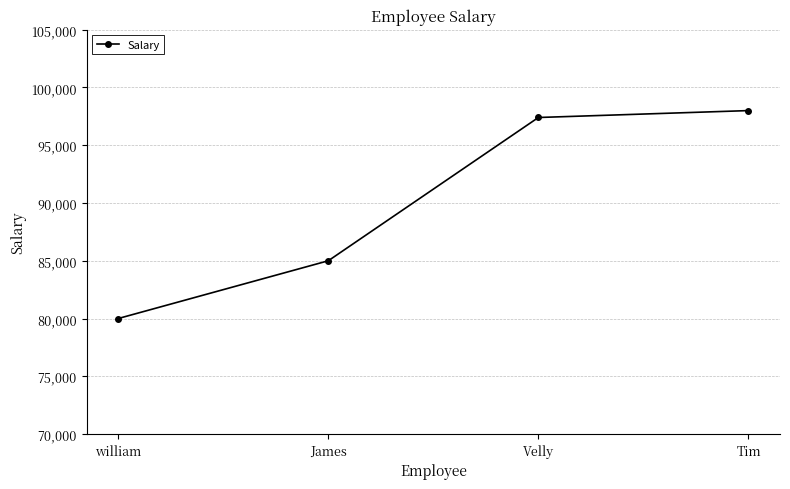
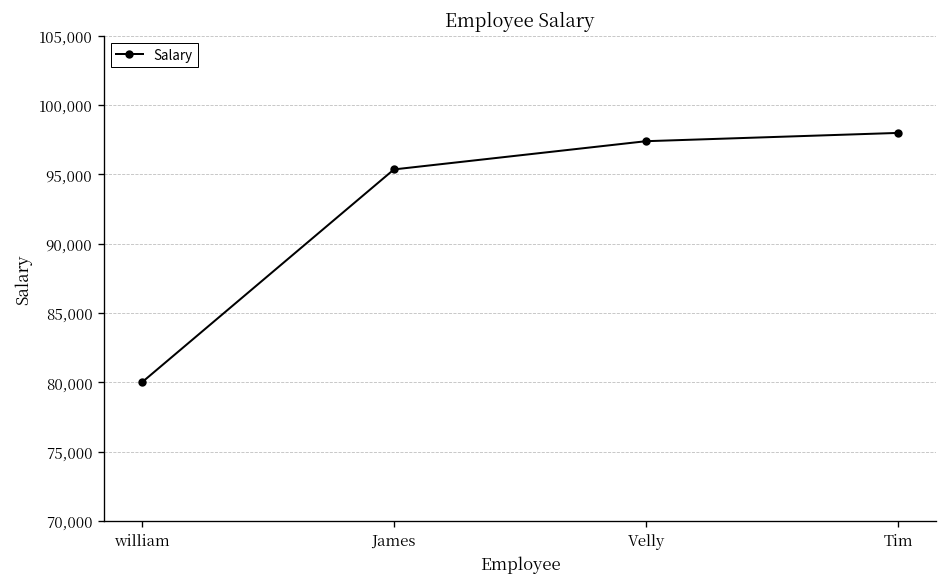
  {
    "william": "80,000",
-   "James": "85,000",
+   "James": "95,400",
    "Velly": "97,400",
    "Tim": "98,000"
  }
